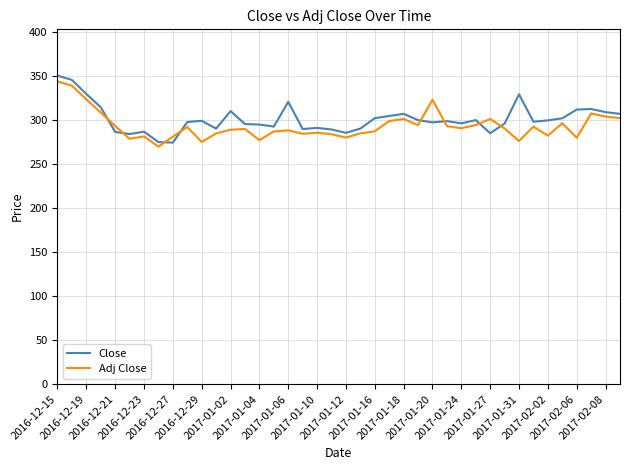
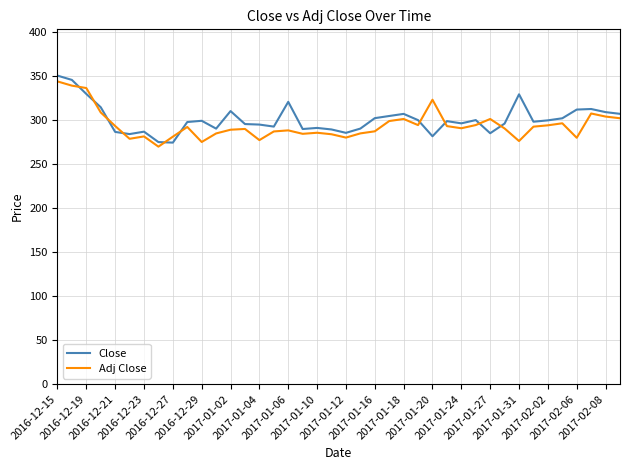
  {
    "Close": {
      "2016-12-15": 350,
      "2016-12-19": 330,
      "2016-12-21": 290,
      "2016-12-23": 290,
      "2016-12-27": 270,
      "2016-12-29": 300,
      "2017-01-02": 310,
      "2017-01-04": 290,
      "2017-01-06": 320,
      "2017-01-10": 290,
      "2017-01-12": 290,
      "2017-01-16": 300,
      "2017-01-18": 310,
-     "2017-01-20": 300,
+     "2017-01-20": 280,
      "2017-01-24": 300,
      "2017-01-27": 290,
      "2017-01-31": 330,
      "2017-02-02": 300,
      "2017-02-06": 310,
      "2017-02-08": 310
    },
    "Adj Close": {
      "2016-12-15": 340,
-     "2016-12-19": 320,
+     "2016-12-19": 340,
      "2016-12-21": 290,
      "2016-12-23": 280,
      "2016-12-27": 280,
      "2016-12-29": 280,
      "2017-01-02": 290,
      "2017-01-04": 280,
      "2017-01-06": 290,
      "2017-01-10": 290,
      "2017-01-12": 280,
      "2017-01-16": 290,
      "2017-01-18": 300,
      "2017-01-20": 320,
      "2017-01-24": 290,
      "2017-01-27": 300,
      "2017-01-31": 280,
-     "2017-02-02": 280,
+     "2017-02-02": 290,
      "2017-02-06": 280,
      "2017-02-08": 300
    }
  }
